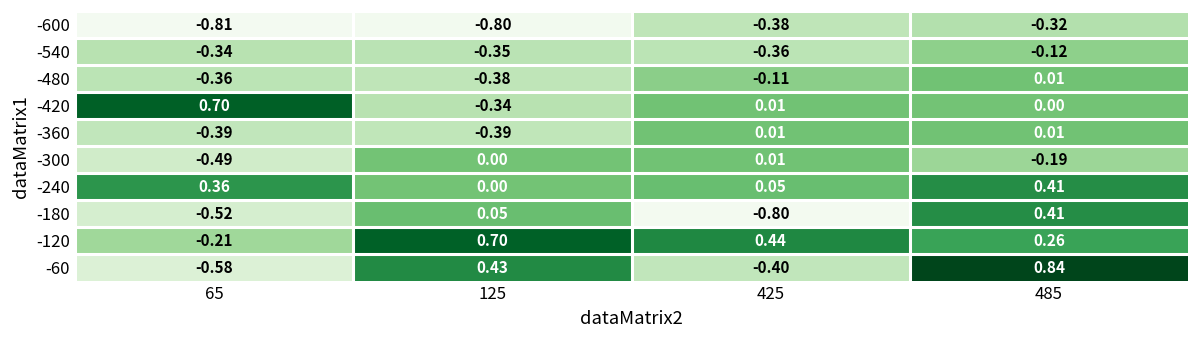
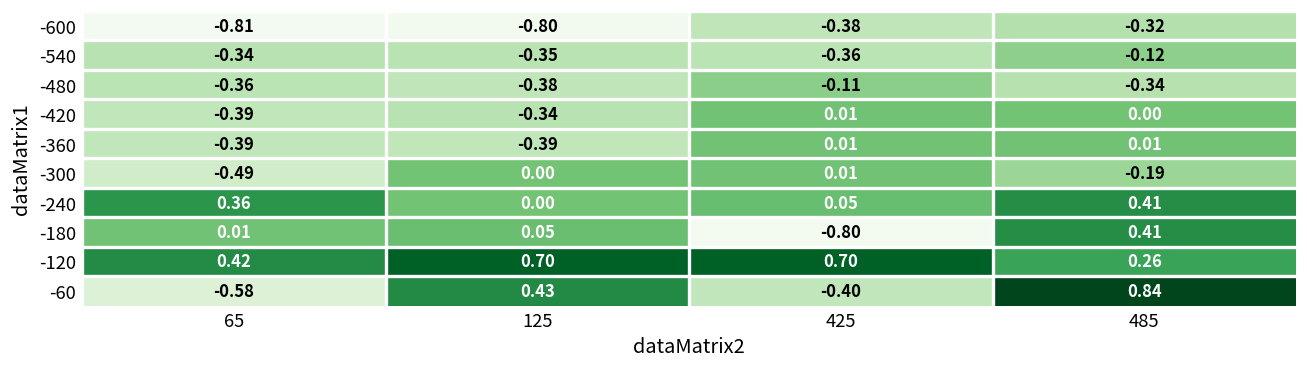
  {
    "-600": {
      "65": -0.81,
      "125": -0.80,
      "425": -0.38,
      "485": -0.32
    },
    "-540": {
      "65": -0.34,
      "125": -0.35,
      "425": -0.36,
      "485": -0.12
    },
    "-480": {
      "65": -0.36,
      "125": -0.38,
      "425": -0.11,
-     "485": 0.01
+     "485": -0.34
    },
    "-420": {
-     "65": 0.70,
+     "65": -0.39,
      "125": -0.34,
      "425": 0.01,
      "485": 0.00
    },
    "-360": {
      "65": -0.39,
      "125": -0.39,
      "425": 0.01,
      "485": 0.01
    },
    "-300": {
      "65": -0.49,
      "125": 0.00,
      "425": 0.01,
      "485": -0.19
    },
    "-240": {
      "65": 0.36,
      "125": 0.00,
      "425": 0.05,
      "485": 0.41
    },
    "-180": {
-     "65": -0.52,
+     "65": 0.01,
      "125": 0.05,
      "425": -0.80,
      "485": 0.41
    },
    "-120": {
-     "65": -0.21,
+     "65": 0.42,
      "125": 0.70,
-     "425": 0.44,
+     "425": 0.70,
      "485": 0.26
    },
    "-60": {
      "65": -0.58,
      "125": 0.43,
      "425": -0.40,
      "485": 0.84
    }
  }
